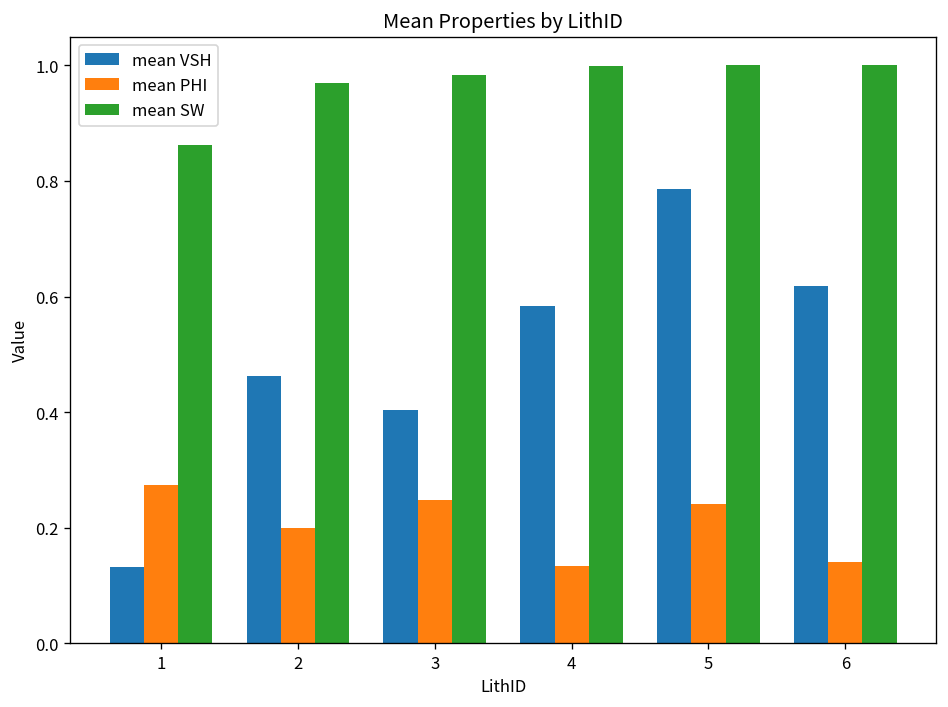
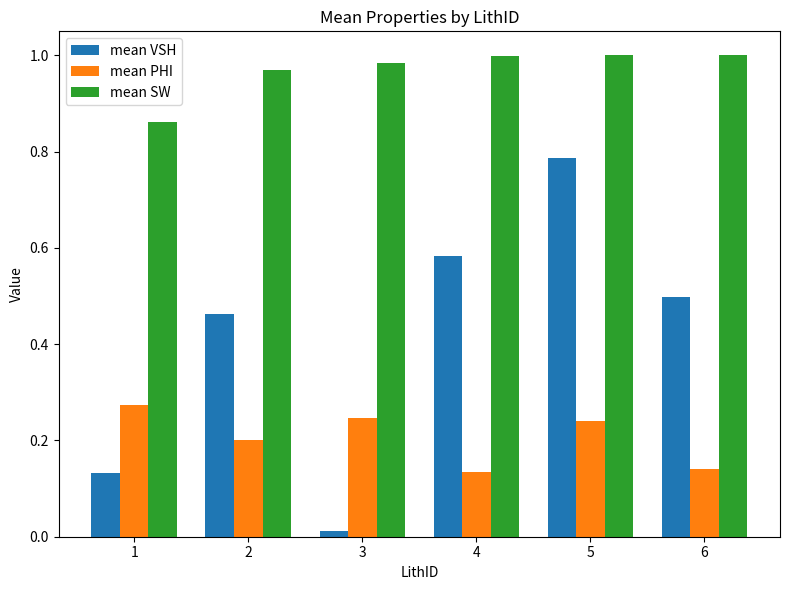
  {
    "mean VSH": {
      "1": 0.13,
      "2": 0.46,
-     "3": 0.40,
+     "3": 0.01,
      "4": 0.58,
      "5": 0.79,
-     "6": 0.62
+     "6": 0.50
    },
    "mean PHI": {
      "1": 0.27,
      "2": 0.20,
      "3": 0.25,
      "4": 0.13,
      "5": 0.24,
      "6": 0.14
    },
    "mean SW": {
      "1": 0.86,
      "2": 0.97,
      "3": 0.98,
      "4": 1.00,
      "5": 1.00,
      "6": 1.00
    }
  }
